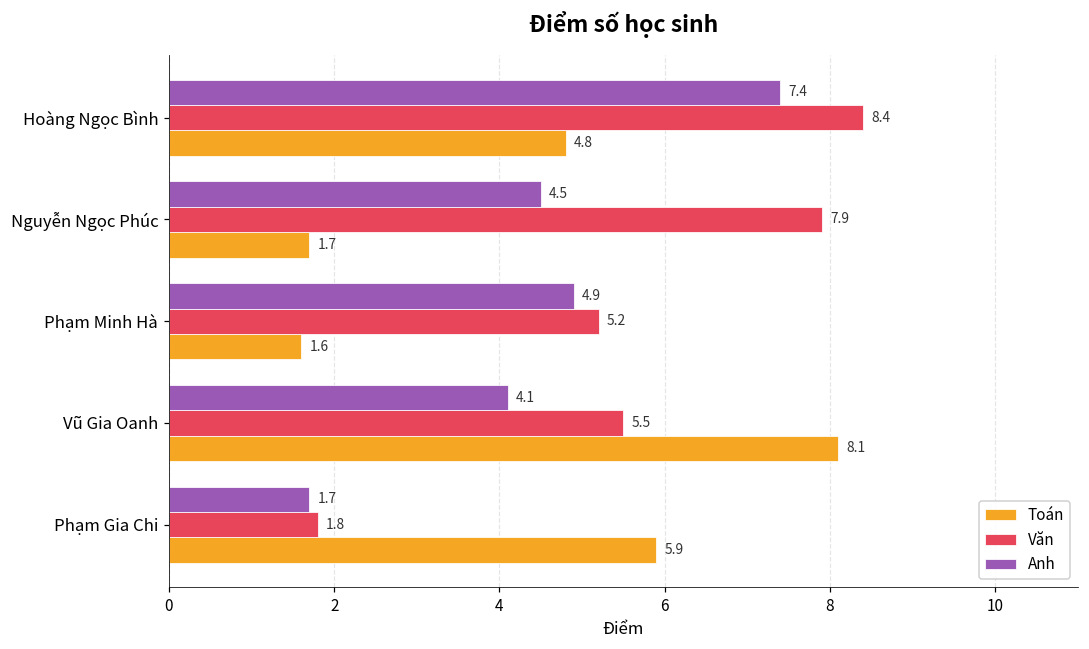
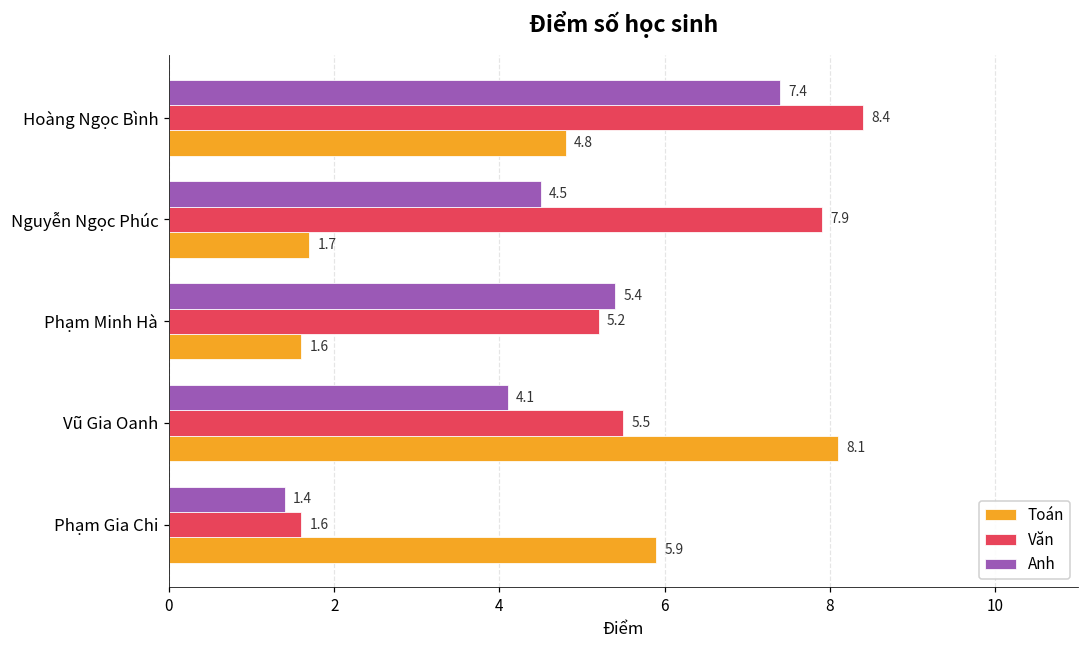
  {
    "Toán": {
      "Hoàng Ngọc Bình": 4.8,
      "Nguyễn Ngọc Phúc": 1.7,
      "Phạm Minh Hà": 1.6,
      "Vũ Gia Oanh": 8.1,
      "Phạm Gia Chi": 5.9
    },
    "Văn": {
      "Hoàng Ngọc Bình": 8.4,
      "Nguyễn Ngọc Phúc": 7.9,
      "Phạm Minh Hà": 5.2,
      "Vũ Gia Oanh": 5.5,
-     "Phạm Gia Chi": 1.8
+     "Phạm Gia Chi": 1.6
    },
    "Anh": {
      "Hoàng Ngọc Bình": 7.4,
      "Nguyễn Ngọc Phúc": 4.5,
-     "Phạm Minh Hà": 4.9,
+     "Phạm Minh Hà": 5.4,
      "Vũ Gia Oanh": 4.1,
-     "Phạm Gia Chi": 1.7
+     "Phạm Gia Chi": 1.4
    }
  }
